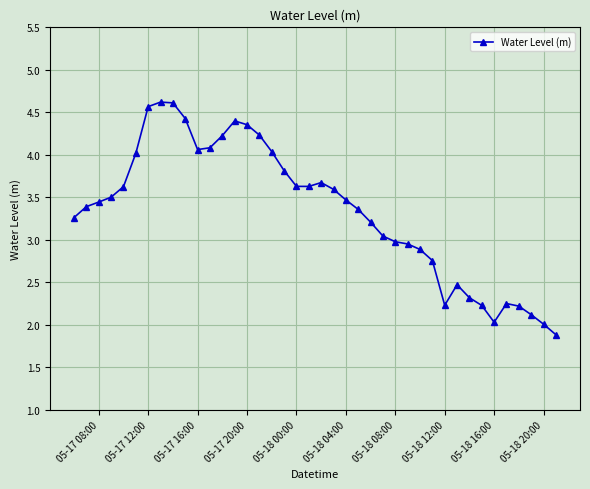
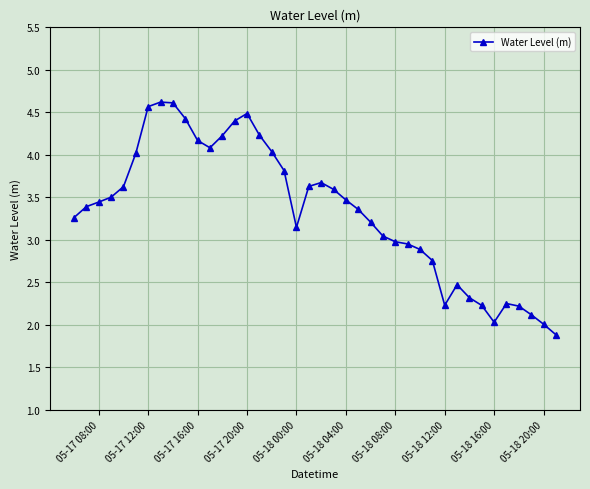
  {
    "05-17 08:00": 3.4,
    "05-17 12:00": 4.6,
-   "05-17 16:00": 4.1,
-   "05-17 20:00": 4.4,
-   "05-18 00:00": 3.6,
+   "05-17 16:00": 4.2,
+   "05-17 20:00": 4.5,
+   "05-18 00:00": 3.1,
    "05-18 04:00": 3.5,
    "05-18 08:00": 3.0,
    "05-18 12:00": 2.2,
    "05-18 16:00": 2.0,
    "05-18 20:00": 2.0
  }
